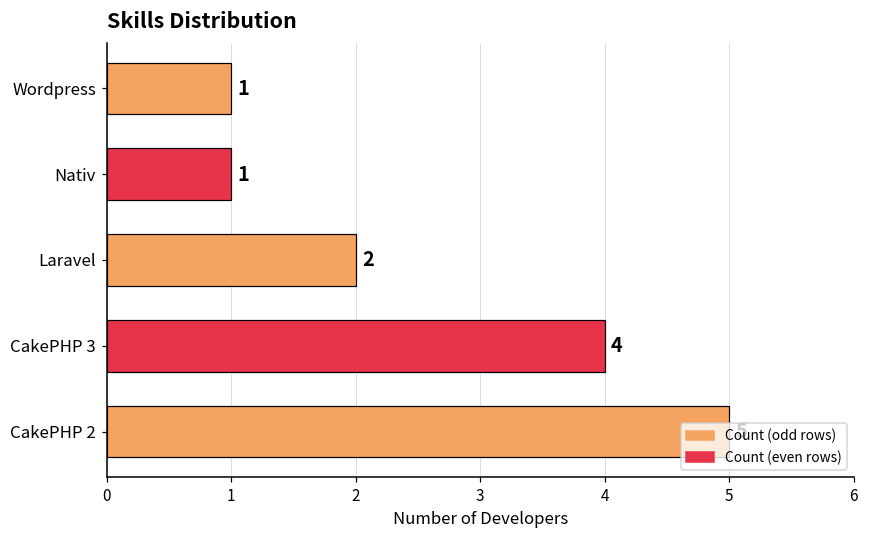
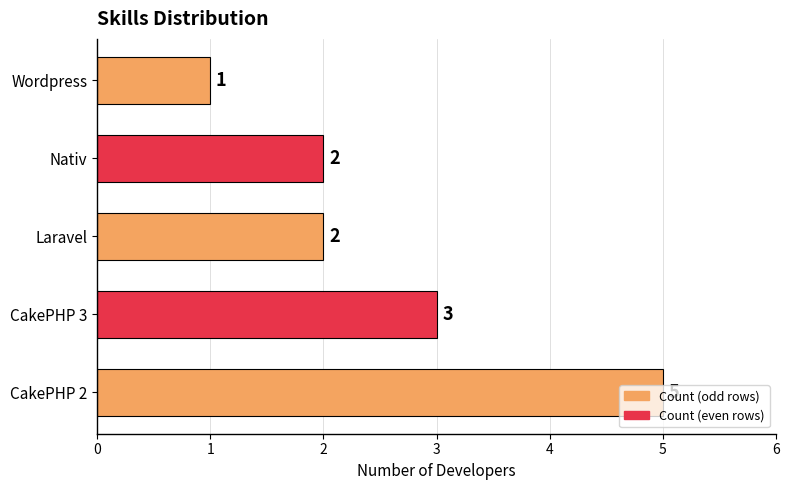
  {
    "Wordpress": 1,
-   "Nativ": 1,
+   "Nativ": 2,
    "Laravel": 2,
-   "CakePHP 3": 4
+   "CakePHP 3": 3
  }
